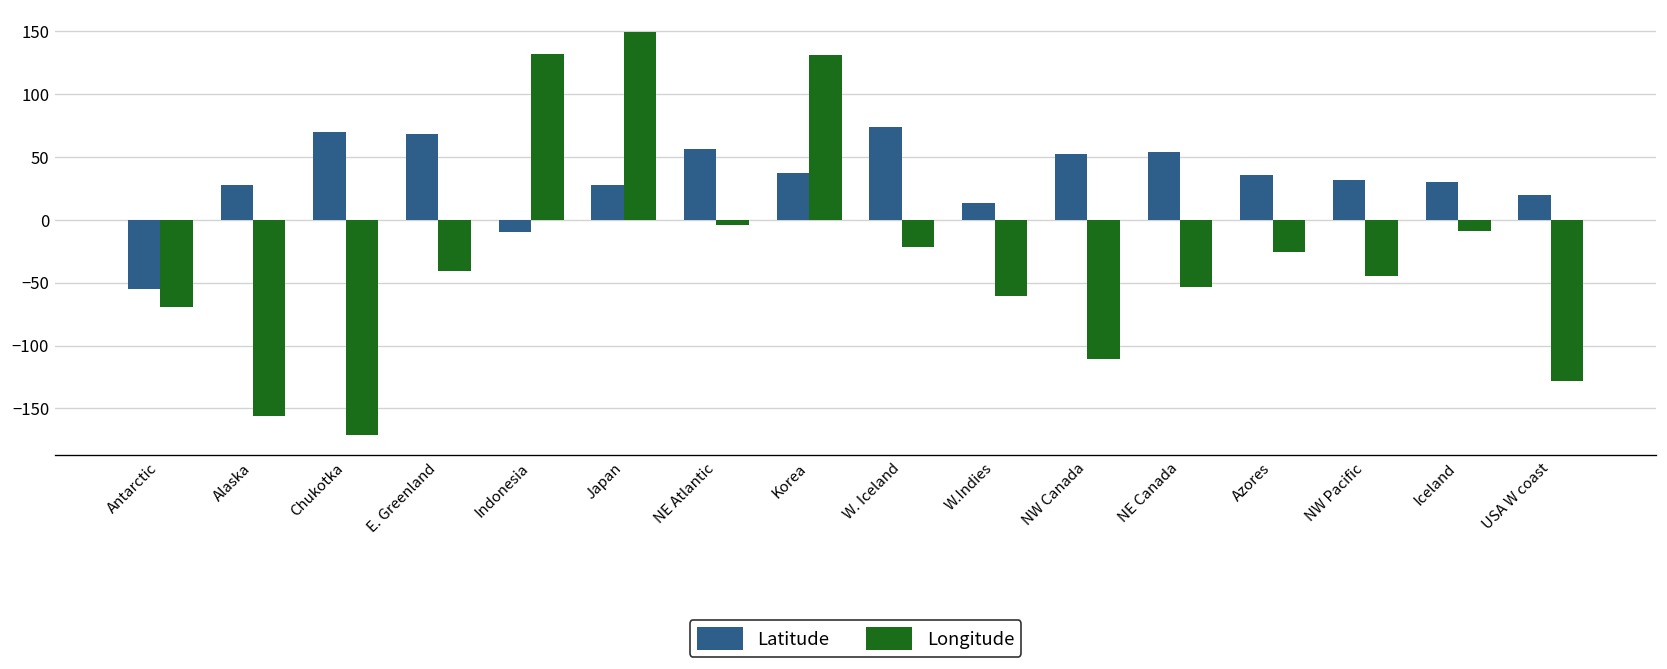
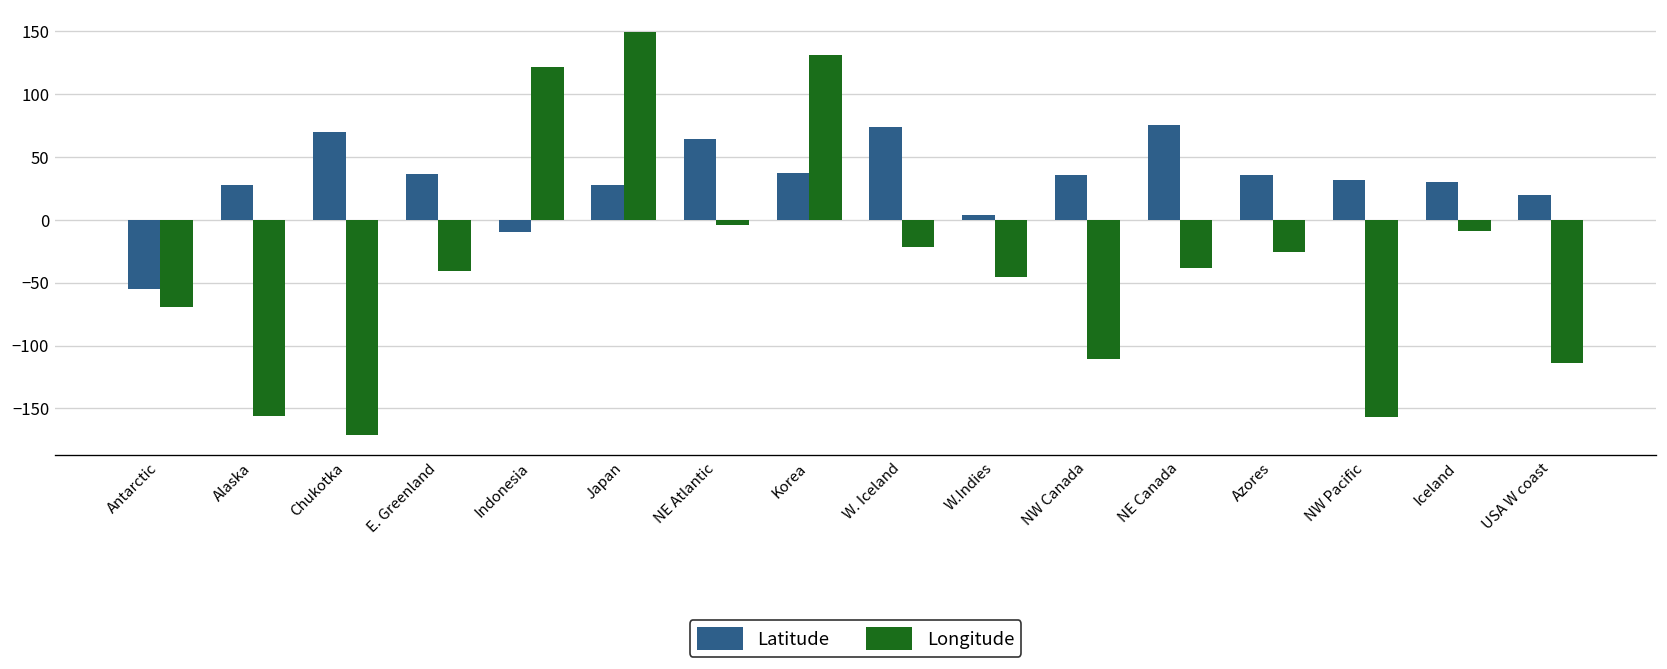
  {
    "Latitude": {
      "Antarctic": -55,
      "Alaska": 27,
      "Chukotka": 69,
-     "E. Greenland": 68,
+     "E. Greenland": 36,
      "Indonesia": -10,
      "Japan": 28,
-     "NE Atlantic": 57,
+     "NE Atlantic": 64,
      "Korea": 37,
      "W. Iceland": 74,
-     "W.Indies": 14,
-     "NW Canada": 52,
-     "NE Canada": 54,
+     "W.Indies": 4,
+     "NW Canada": 35,
+     "NE Canada": 75,
      "Azores": 36,
      "NW Pacific": 31,
      "Iceland": 30,
      "USA W coast": 20
    },
    "Longitude": {
      "Antarctic": -69,
      "Alaska": -156,
      "Chukotka": -171,
      "E. Greenland": -40,
-     "Indonesia": 132,
+     "Indonesia": 122,
      "Japan": 149,
      "NE Atlantic": -4,
      "Korea": 131,
      "W. Iceland": -22,
-     "W.Indies": -61,
+     "W.Indies": -45,
      "NW Canada": -111,
-     "NE Canada": -54,
+     "NE Canada": -38,
      "Azores": -25,
-     "NW Pacific": -45,
+     "NW Pacific": -157,
      "Iceland": -9,
-     "USA W coast": -128
+     "USA W coast": -114
    }
  }
